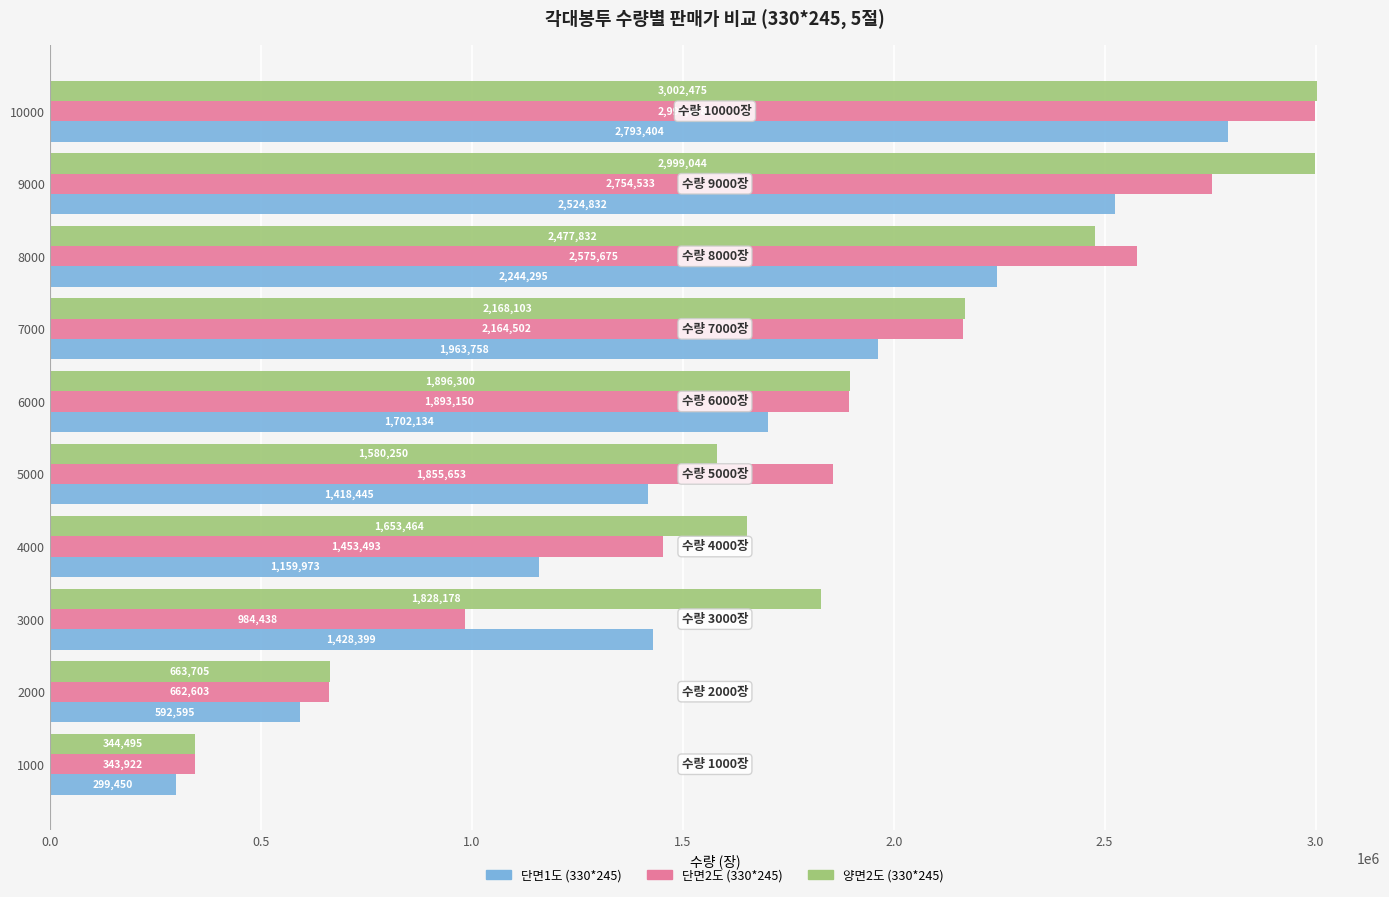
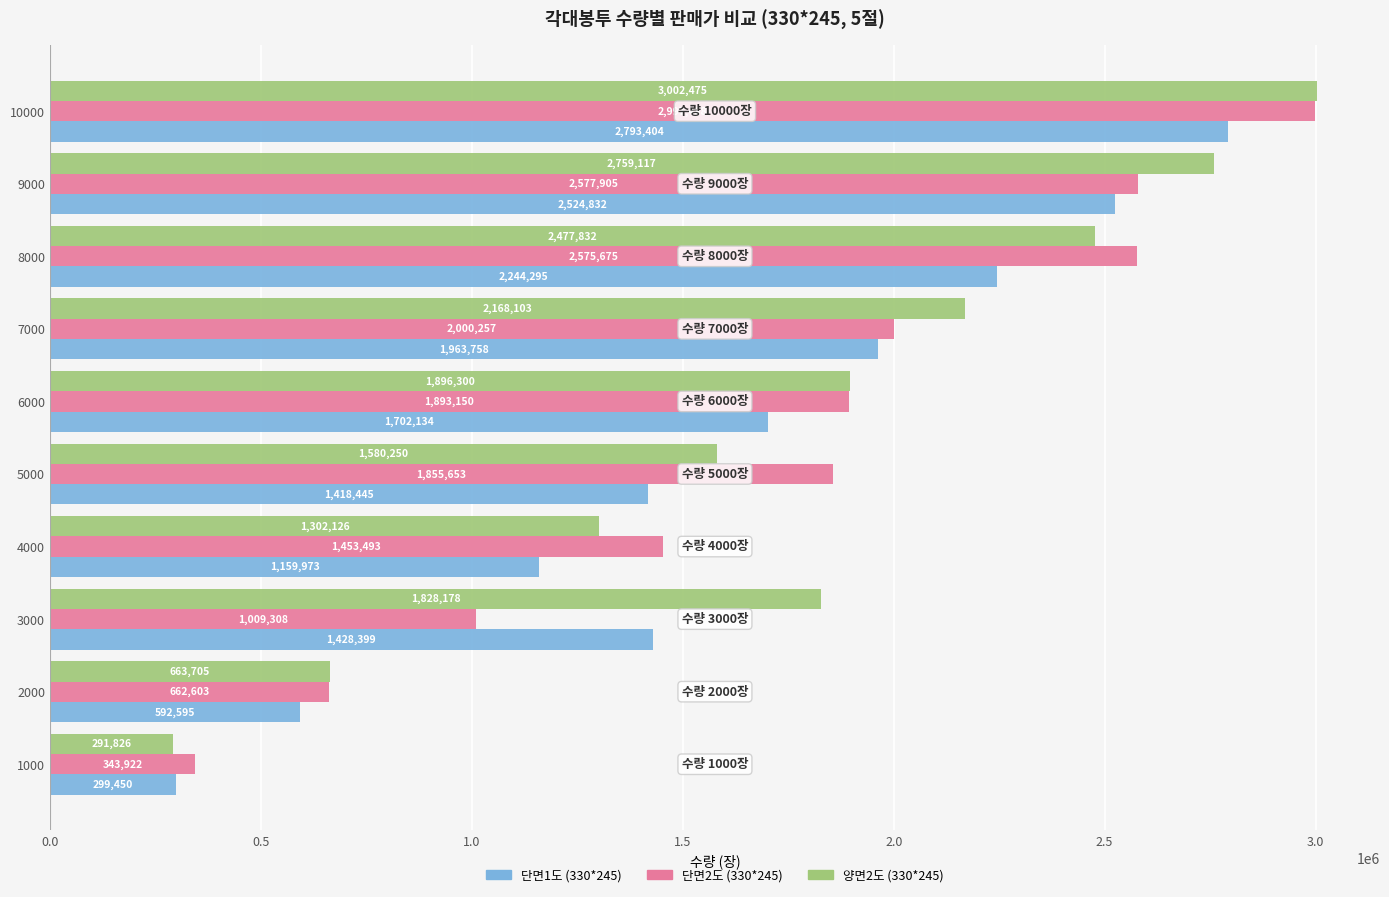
  {
    "단면1도 (330*245)": {
      "10000": "2,793,404",
      "9000": "2,524,832",
      "8000": "2,244,295",
      "7000": "1,963,758",
      "6000": "1,702,134",
      "5000": "1,418,445",
      "4000": "1,159,973",
      "3000": "1,428,399",
      "2000": "592,595",
      "1000": "299,450"
    },
    "단면2도 (330*245)": {
-     "9000": "2,754,533",
+     "9000": "2,577,905",
      "8000": "2,575,675",
-     "7000": "2,164,502",
+     "7000": "2,000,257",
      "6000": "1,893,150",
      "5000": "1,855,653",
      "4000": "1,453,493",
-     "3000": "984,438",
+     "3000": "1,009,308",
      "2000": "662,603",
      "1000": "343,922"
    },
    "양면2도 (330*245)": {
      "10000": "3,002,475",
-     "9000": "2,999,044",
+     "9000": "2,759,117",
      "8000": "2,477,832",
      "7000": "2,168,103",
      "6000": "1,896,300",
      "5000": "1,580,250",
-     "4000": "1,653,464",
+     "4000": "1,302,126",
      "3000": "1,828,178",
      "2000": "663,705",
-     "1000": "344,495"
+     "1000": "291,826"
    }
  }
